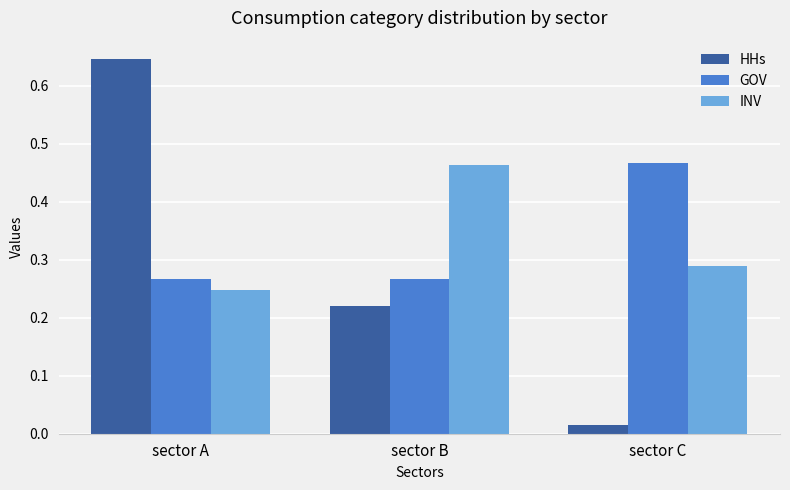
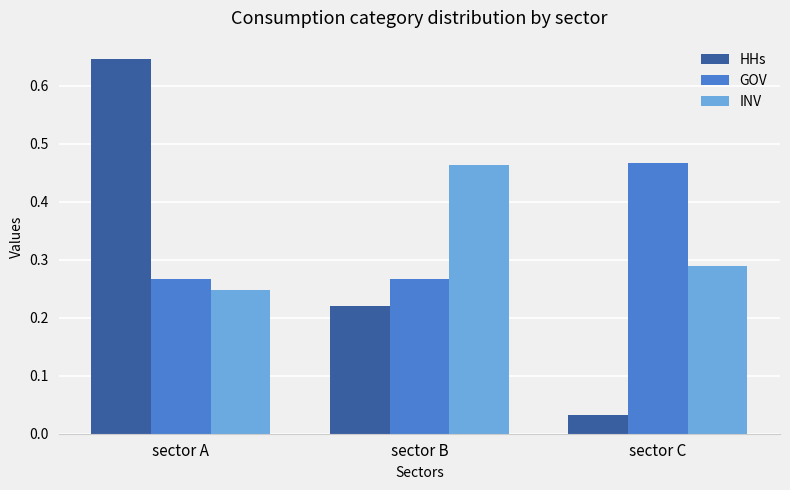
  {
    "HHs": {
      "sector A": 0.65,
      "sector B": 0.22,
-     "sector C": 0.01
+     "sector C": 0.03
    }
  }
